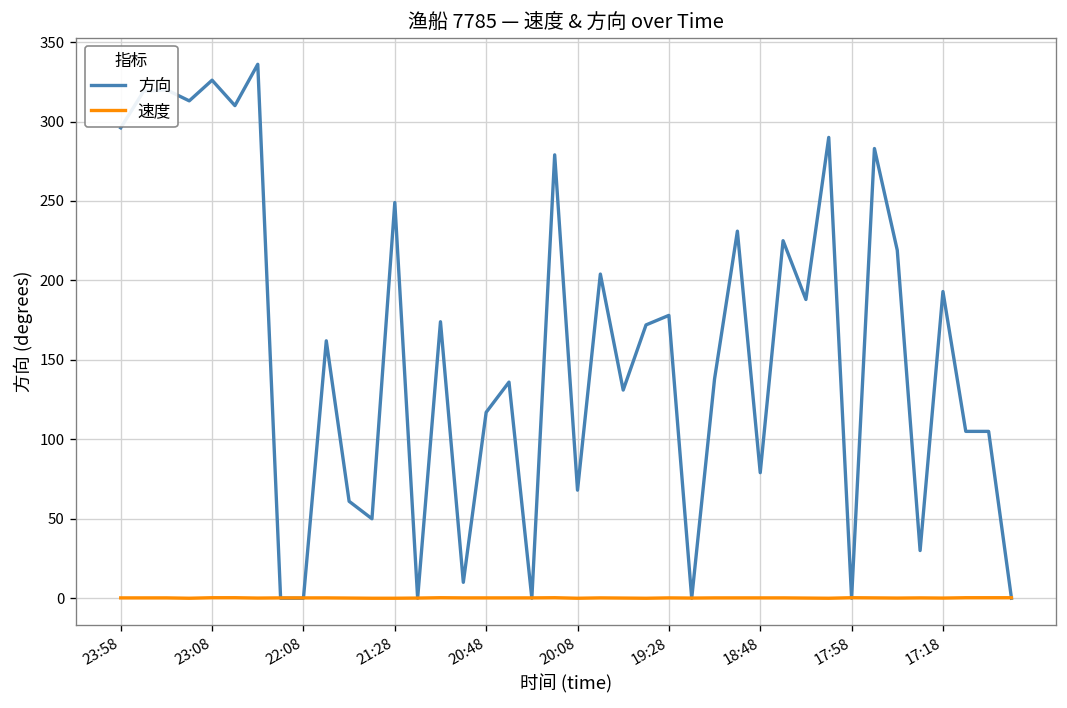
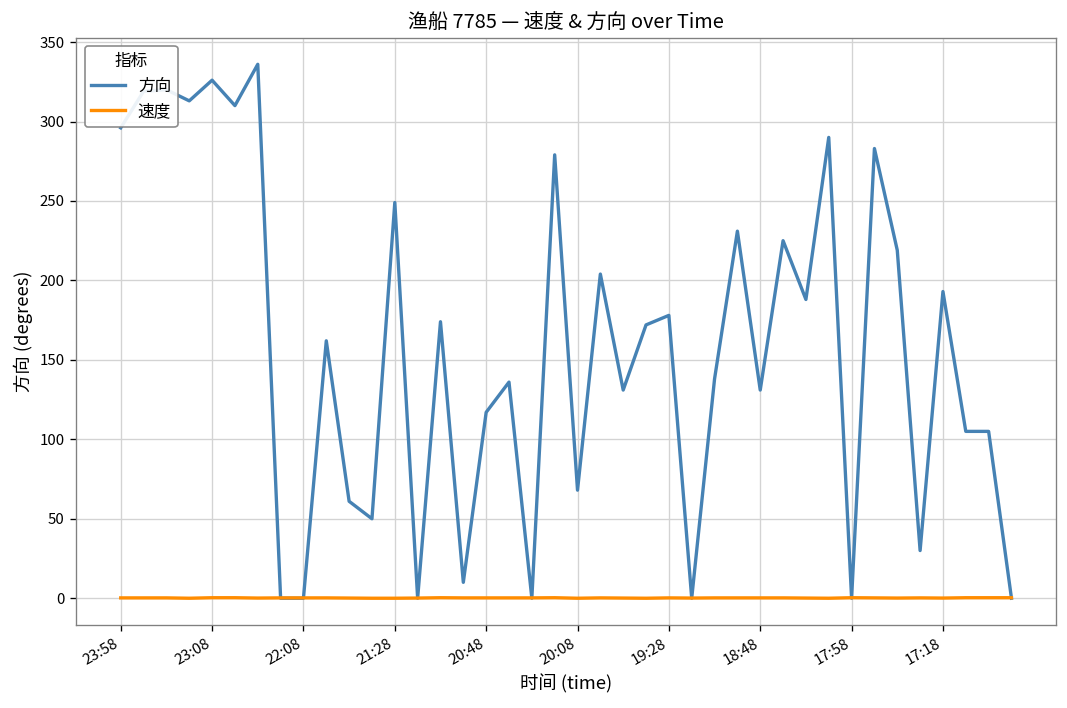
  {
    "方向": {
      "23:58": 296,
      "23:08": 326,
      "21:28": 249,
      "20:48": 117,
      "20:08": 68,
      "19:28": 178,
-     "18:48": 79,
+     "18:48": 131,
      "17:18": 193
    },
    "速度": {
      "23:58": 0,
      "23:08": 0,
      "21:28": 0,
      "20:48": 0,
      "20:08": 0,
      "19:28": 0,
      "18:48": 0,
      "17:18": 0
    }
  }
